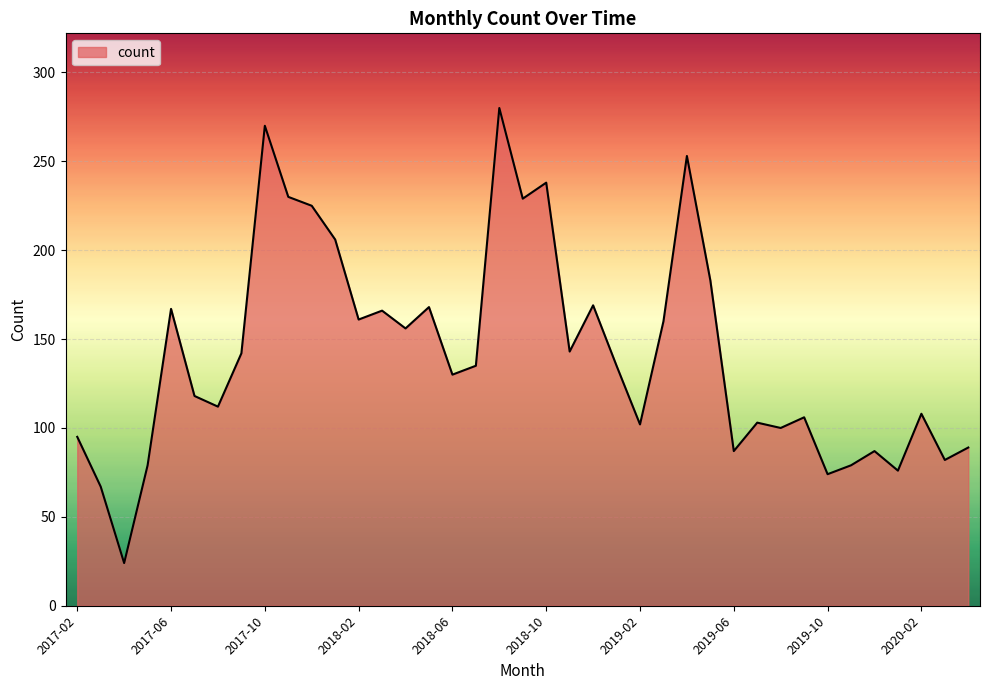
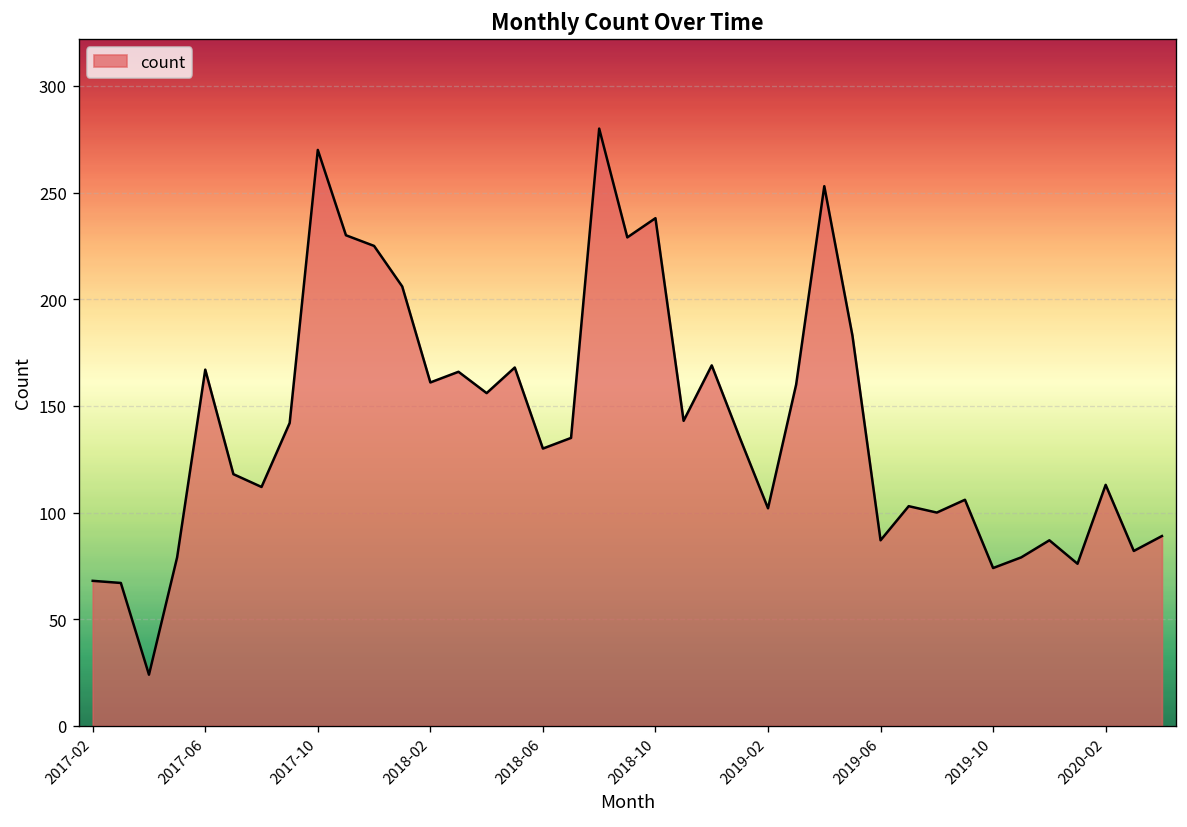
  {
-   "2017-02": 95,
+   "2017-02": 68,
    "2017-06": 167,
    "2017-10": 270,
    "2018-02": 161,
    "2018-06": 130,
    "2018-10": 238,
    "2019-02": 102,
    "2019-06": 87,
    "2019-10": 74,
-   "2020-02": 108
+   "2020-02": 113
  }
